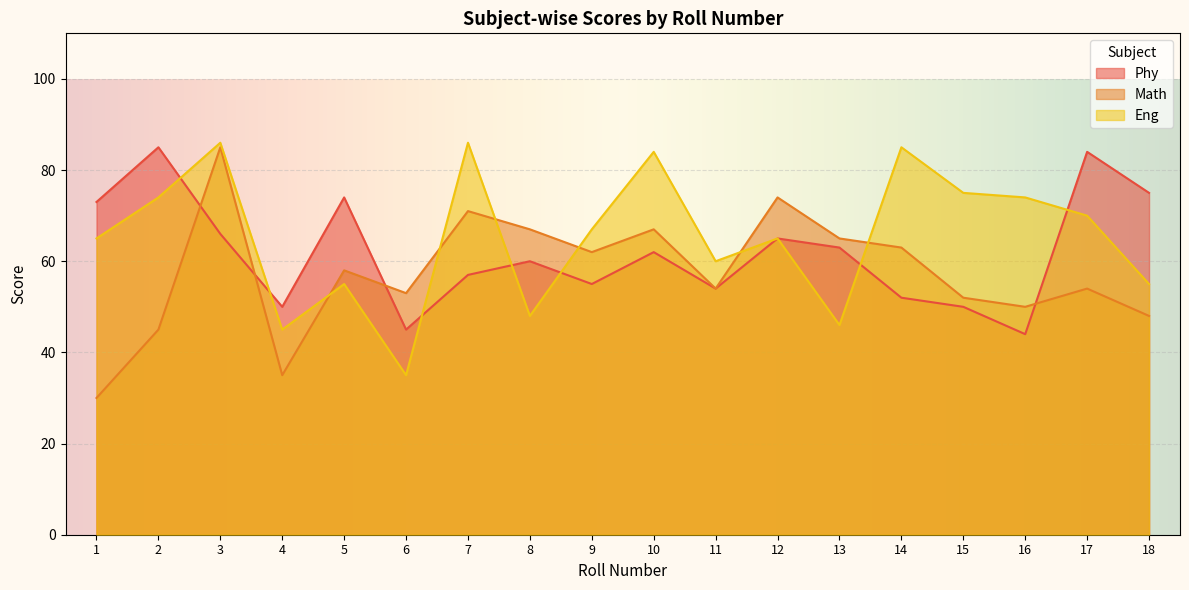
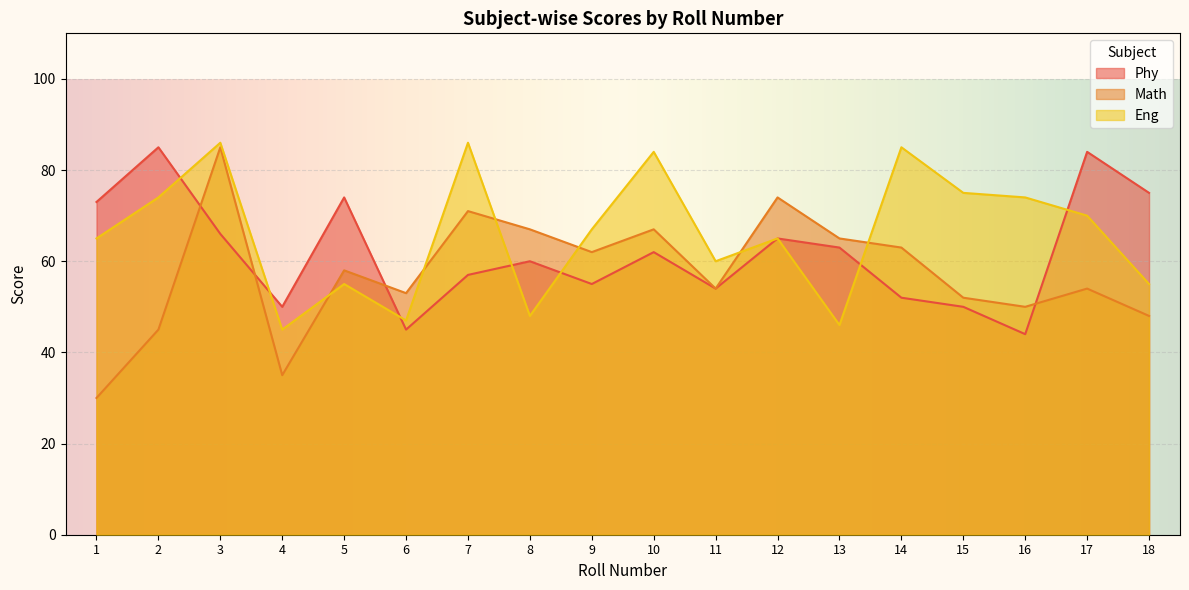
  {
    "Eng": {
      "1": 65,
      "2": 74,
      "3": 86,
      "4": 45,
      "5": 55,
-     "6": 35,
+     "6": 47,
      "7": 86,
      "8": 48,
      "9": 67,
      "10": 84,
      "11": 60,
      "13": 46,
      "14": 85,
      "15": 75,
      "16": 74,
      "17": 70,
      "18": 55
    }
  }
